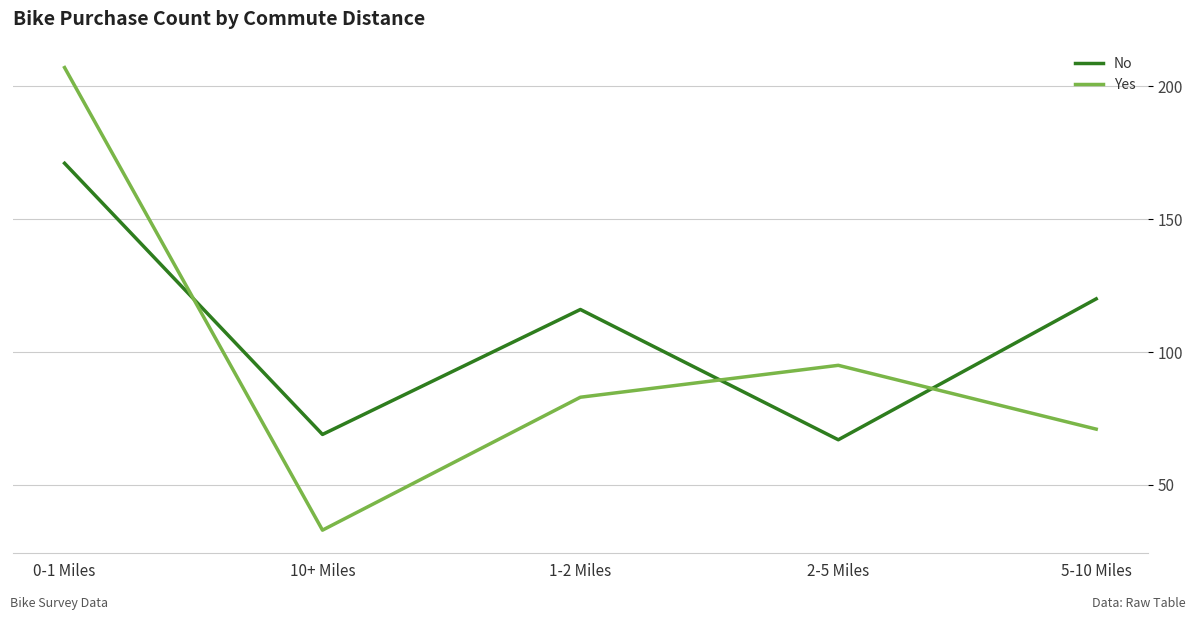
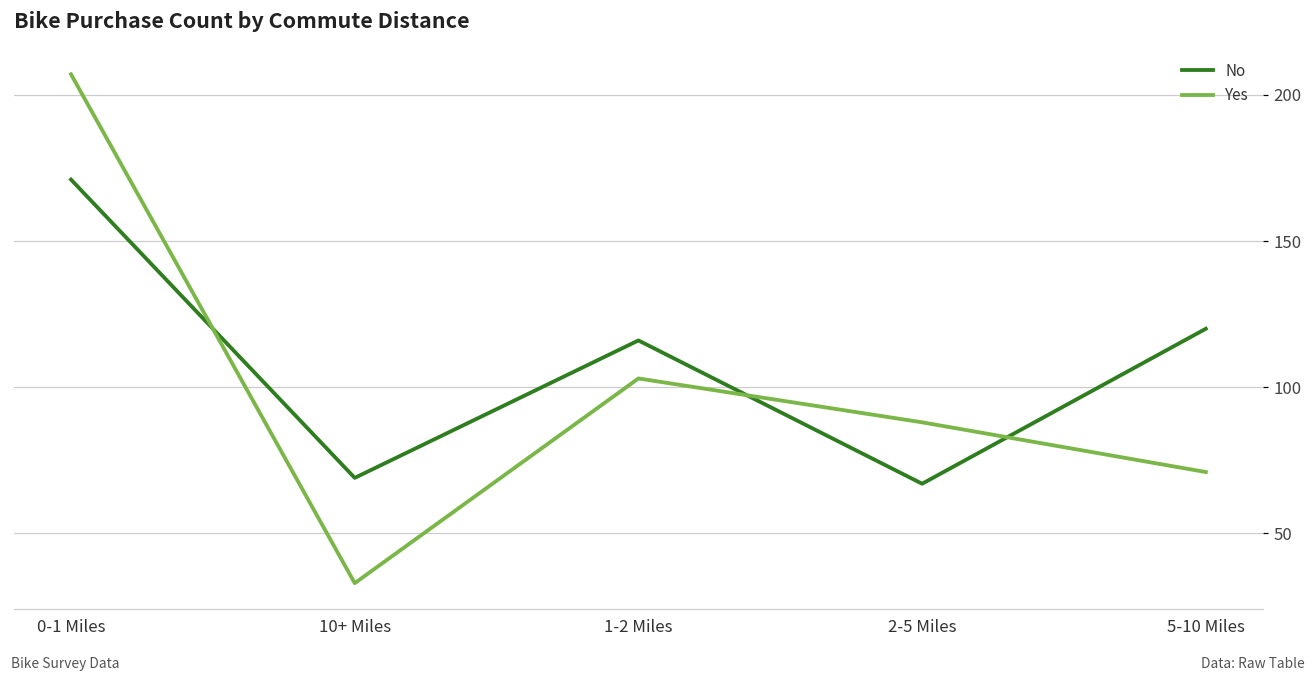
  {
    "No": {
      "0-1 Miles": 171,
      "10+ Miles": 69,
      "1-2 Miles": 116,
      "2-5 Miles": 67,
      "5-10 Miles": 120
    },
    "Yes": {
      "0-1 Miles": 207,
      "10+ Miles": 33,
-     "1-2 Miles": 83,
-     "2-5 Miles": 95,
+     "1-2 Miles": 103,
+     "2-5 Miles": 88,
      "5-10 Miles": 71
    }
  }
